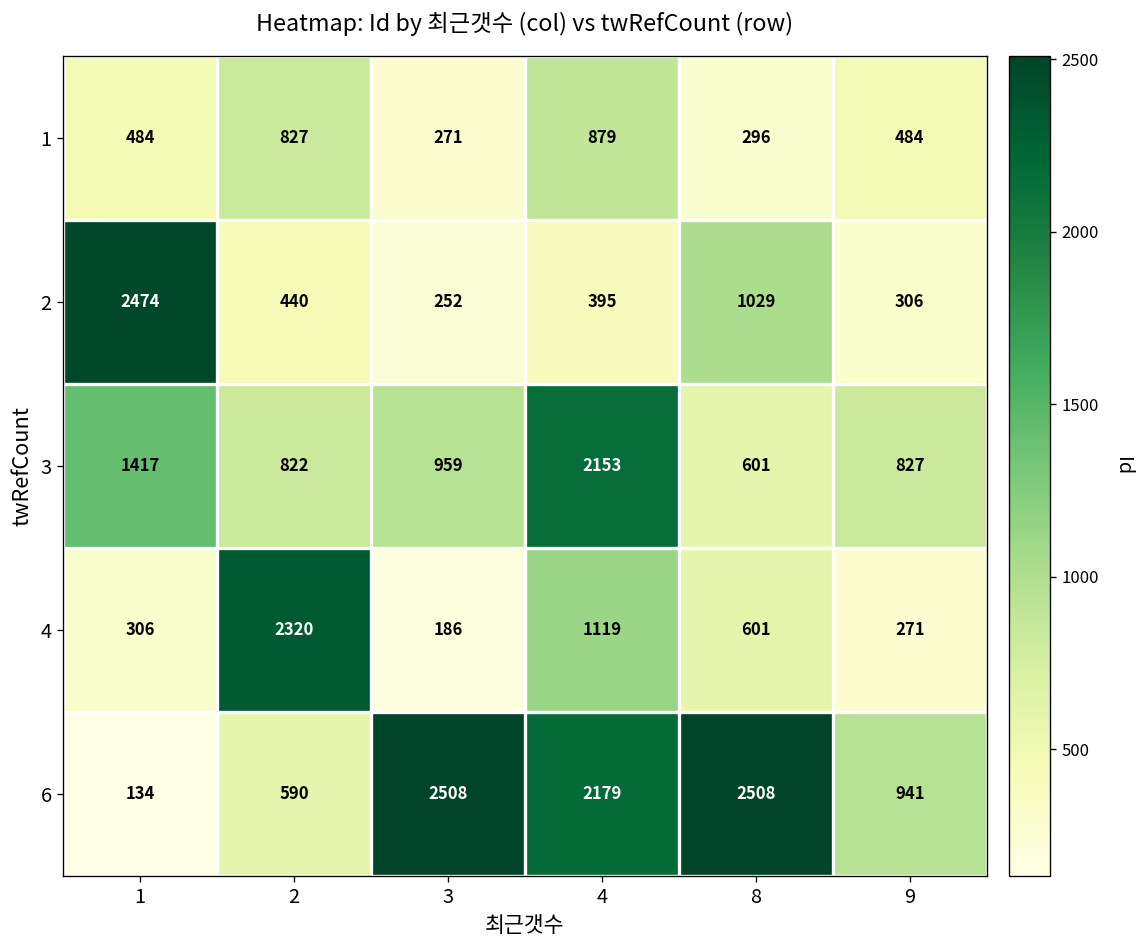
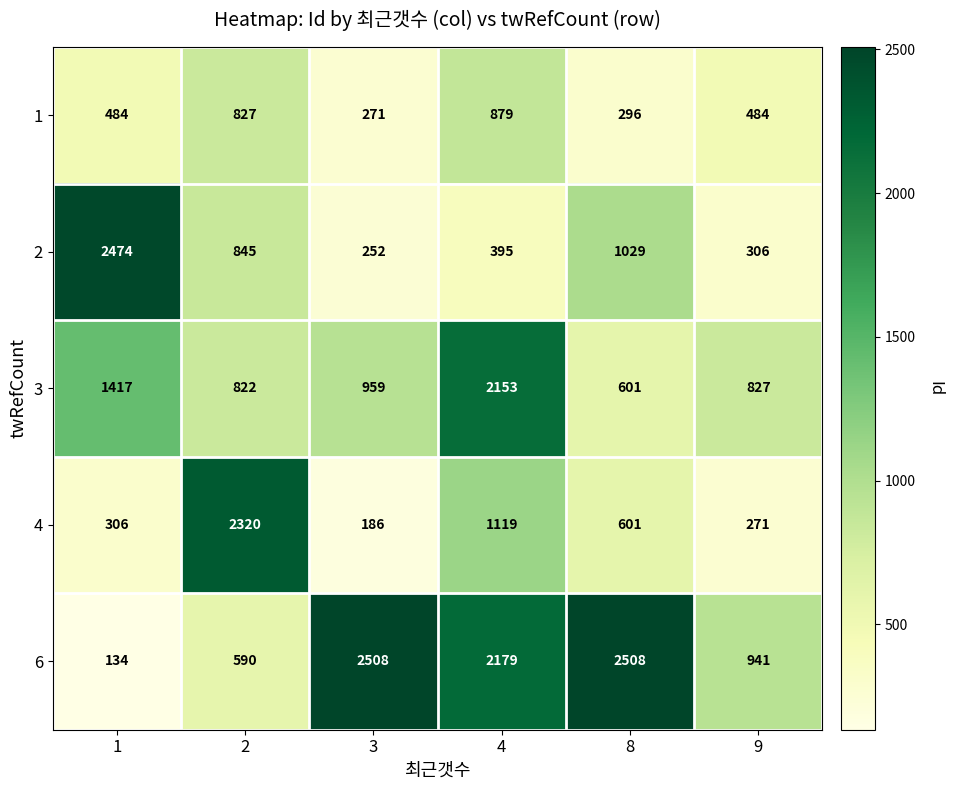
  {
    "1": {
      "1": 484,
      "2": 827,
      "3": 271,
      "4": 879,
      "8": 296,
      "9": 484
    },
    "2": {
      "1": 2474,
-     "2": 440,
+     "2": 845,
      "3": 252,
      "4": 395,
      "8": 1029,
      "9": 306
    },
    "3": {
      "1": 1417,
      "2": 822,
      "3": 959,
      "4": 2153,
      "8": 601,
      "9": 827
    },
    "4": {
      "1": 306,
      "2": 2320,
      "3": 186,
      "4": 1119,
      "8": 601,
      "9": 271
    },
    "6": {
      "1": 134,
      "2": 590,
      "3": 2508,
      "4": 2179,
      "8": 2508,
      "9": 941
    }
  }
